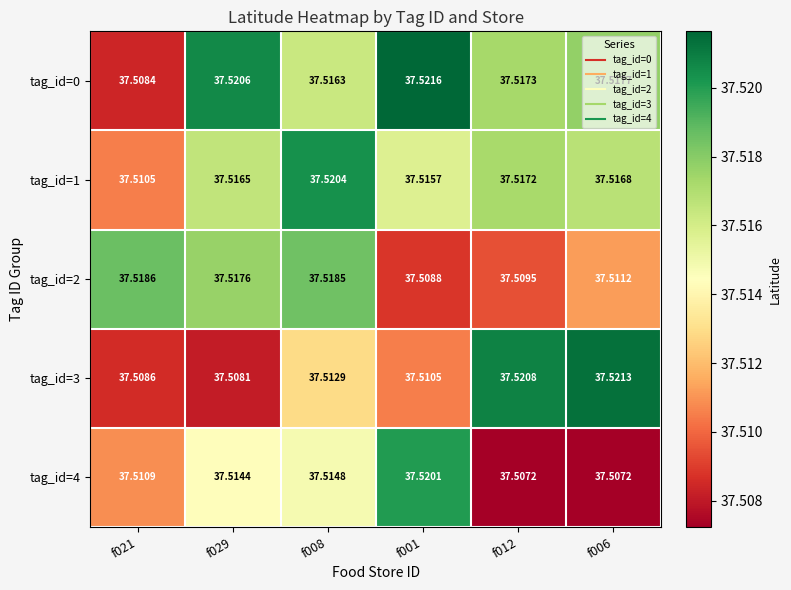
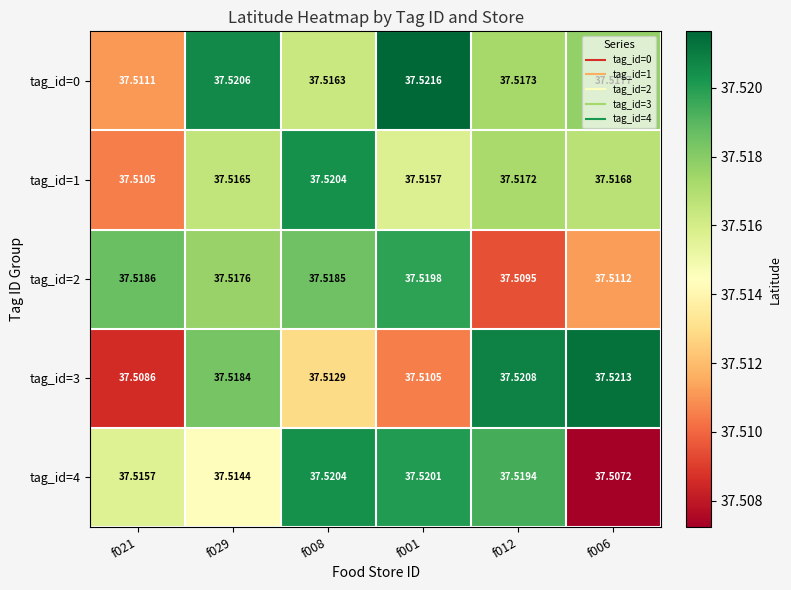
  {
    "tag_id=0": {
-     "f021": 37.5084,
+     "f021": 37.5111,
      "f029": 37.5206,
      "f008": 37.5163,
      "f001": 37.5216,
      "f012": 37.5173
    },
    "tag_id=1": {
      "f021": 37.5105,
      "f029": 37.5165,
      "f008": 37.5204,
      "f001": 37.5157,
      "f012": 37.5172,
      "f006": 37.5168
    },
    "tag_id=2": {
      "f021": 37.5186,
      "f029": 37.5176,
      "f008": 37.5185,
-     "f001": 37.5088,
+     "f001": 37.5198,
      "f012": 37.5095,
      "f006": 37.5112
    },
    "tag_id=3": {
      "f021": 37.5086,
-     "f029": 37.5081,
+     "f029": 37.5184,
      "f008": 37.5129,
      "f001": 37.5105,
      "f012": 37.5208,
      "f006": 37.5213
    },
    "tag_id=4": {
-     "f021": 37.5109,
+     "f021": 37.5157,
      "f029": 37.5144,
-     "f008": 37.5148,
+     "f008": 37.5204,
      "f001": 37.5201,
-     "f012": 37.5072,
+     "f012": 37.5194,
      "f006": 37.5072
    }
  }
